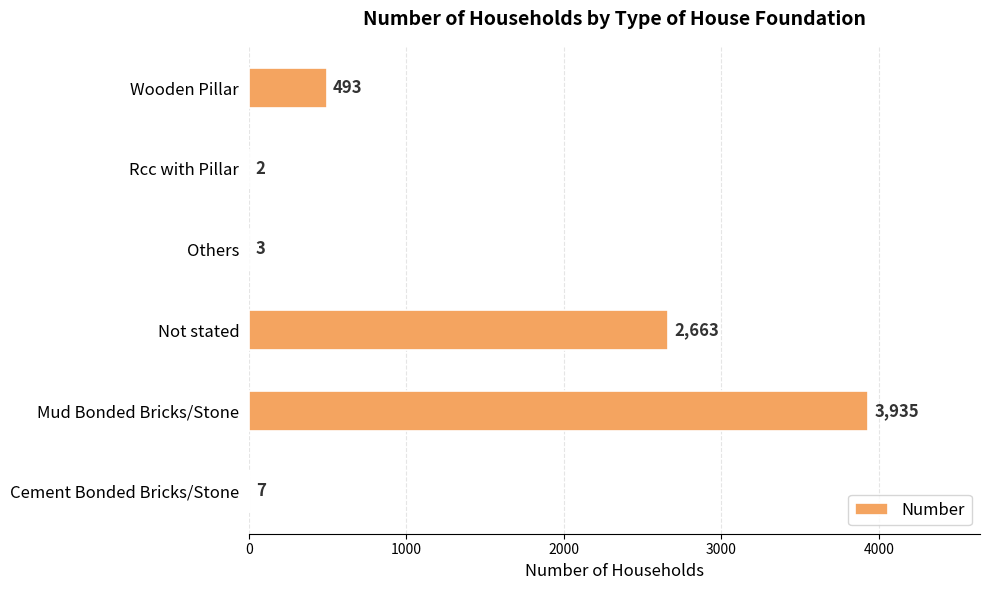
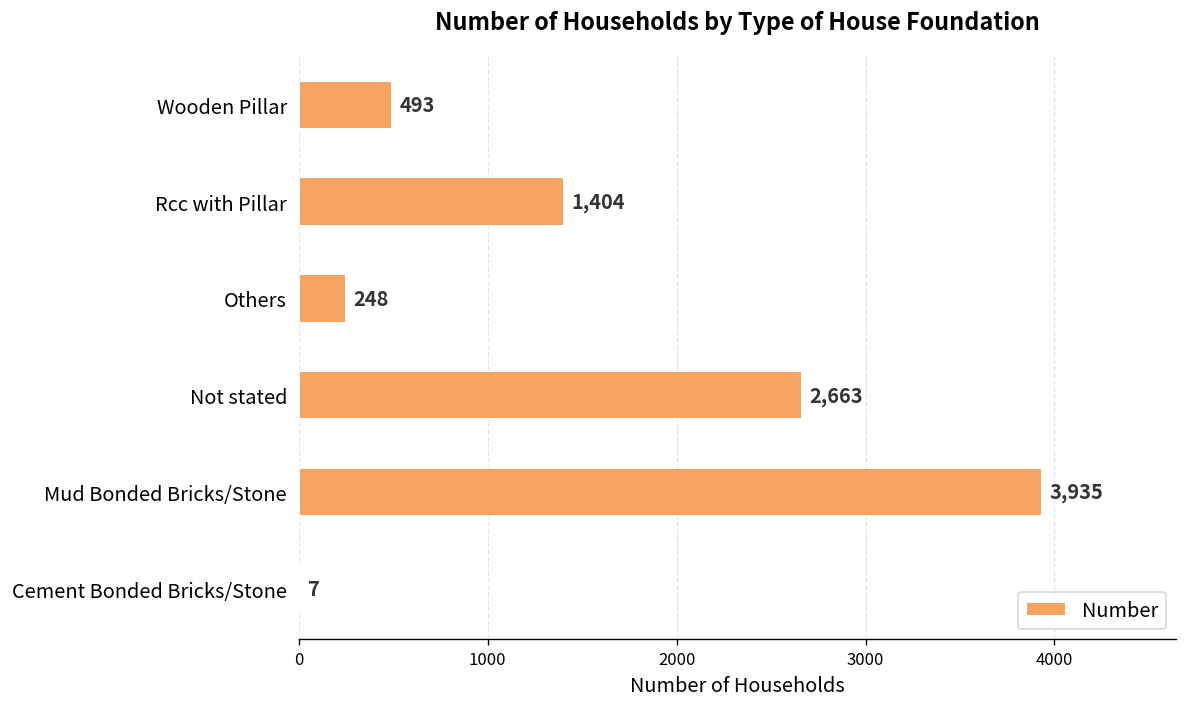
  {
    "Wooden Pillar": "493",
-   "Rcc with Pillar": "2",
-   "Others": "3",
+   "Rcc with Pillar": "1,404",
+   "Others": "248",
    "Not stated": "2,663",
    "Mud Bonded Bricks/Stone": "3,935",
    "Cement Bonded Bricks/Stone": "7"
  }
